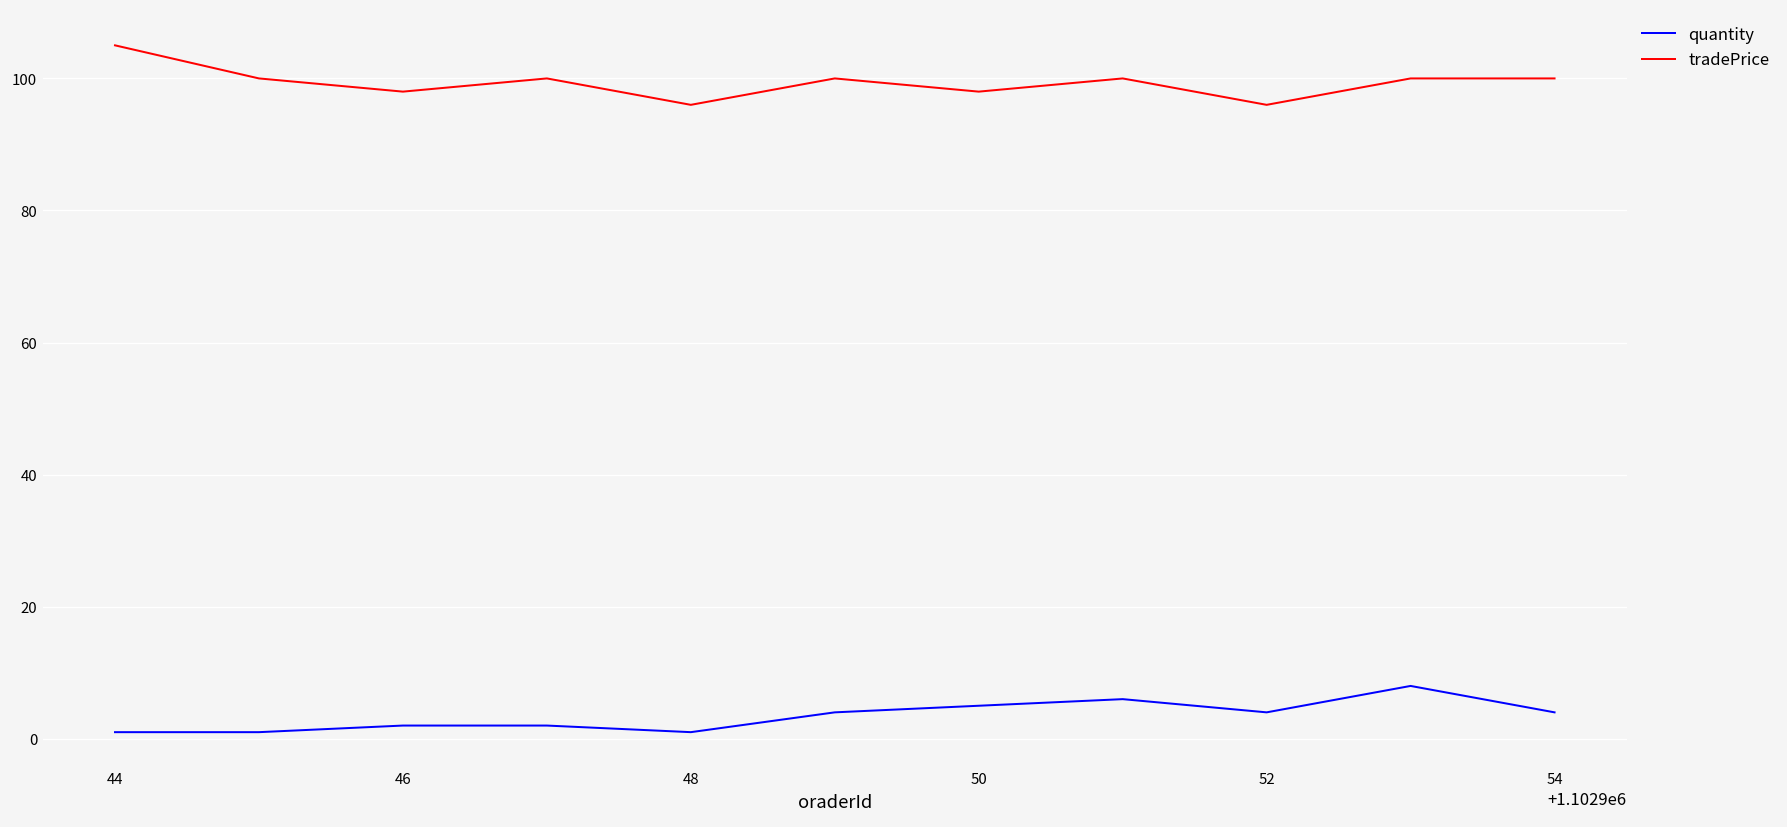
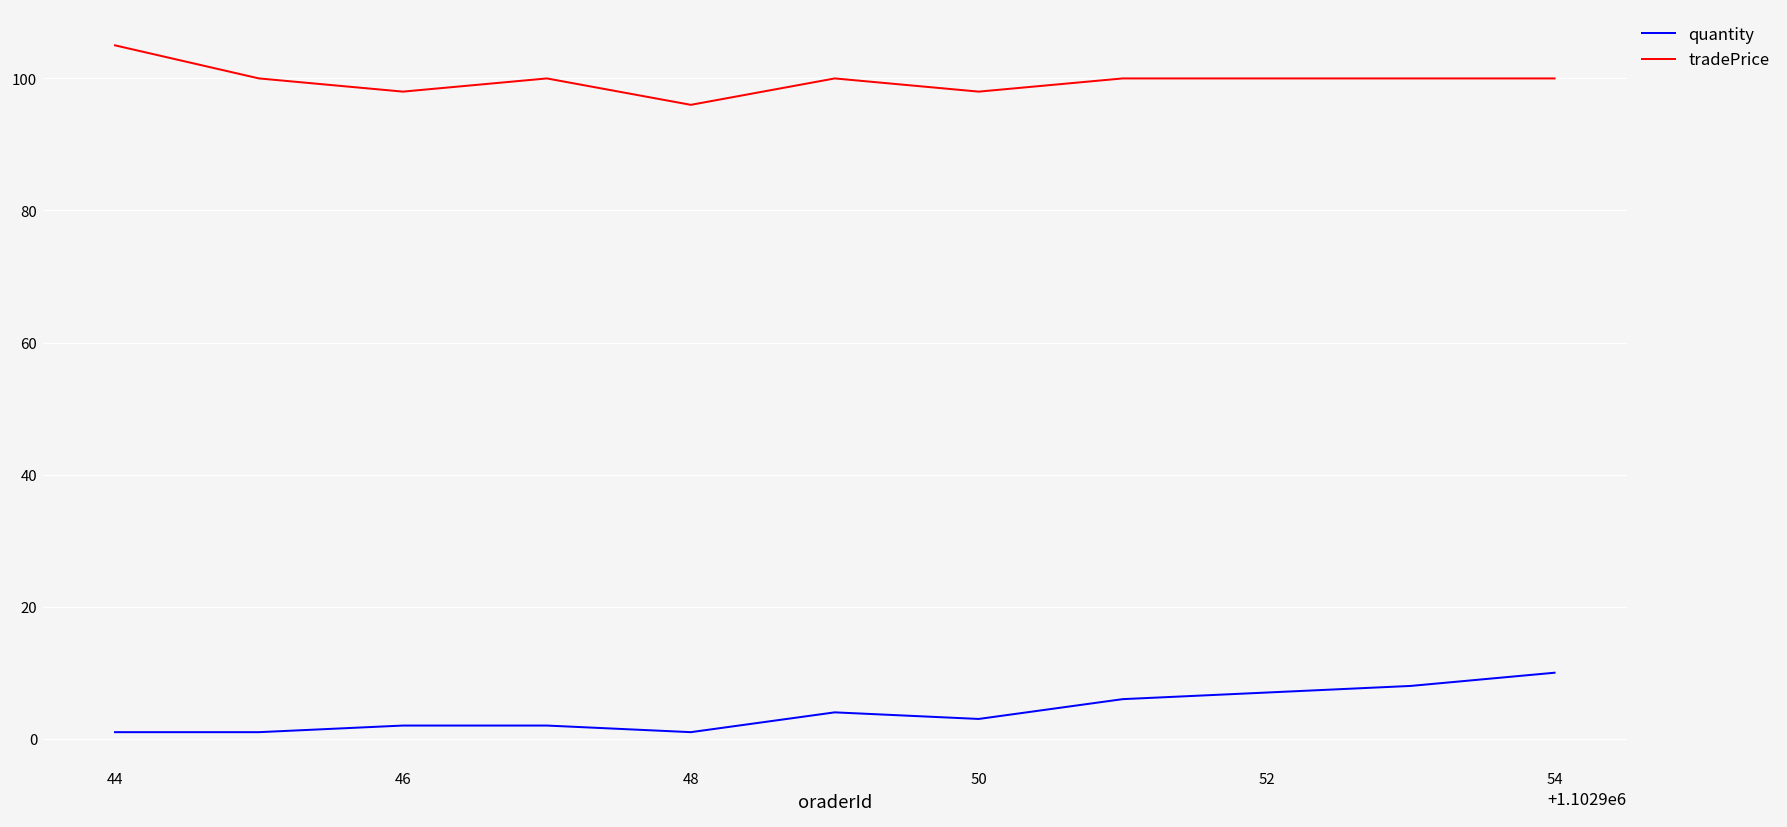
  {
    "quantity": {
      "44": 1,
      "46": 2,
      "48": 1,
-     "50": 5,
-     "52": 4,
-     "54": 4
+     "50": 3,
+     "52": 7,
+     "54": 10
    },
    "tradePrice": {
      "44": 105,
      "46": 98,
      "48": 96,
      "50": 98,
-     "52": 96,
+     "52": 100,
      "54": 100
    }
  }
